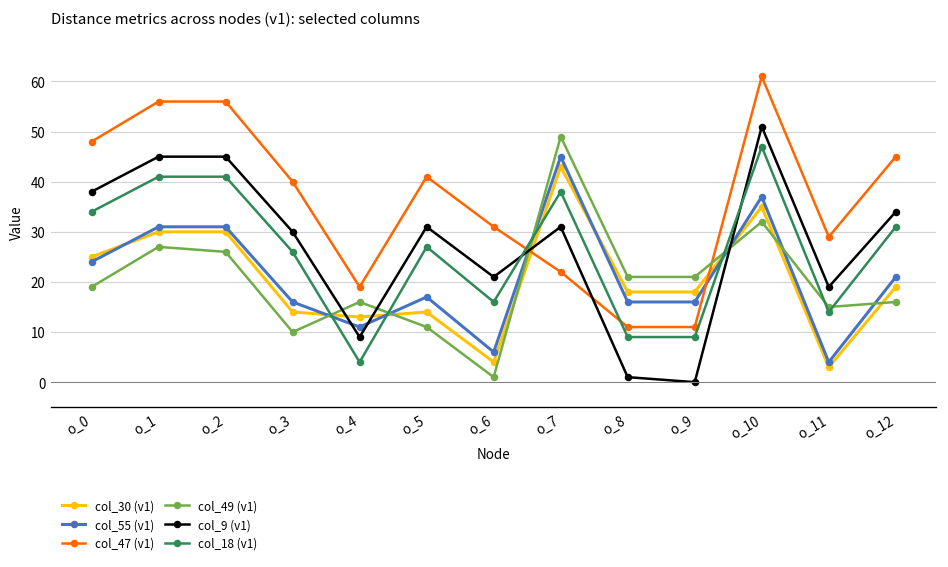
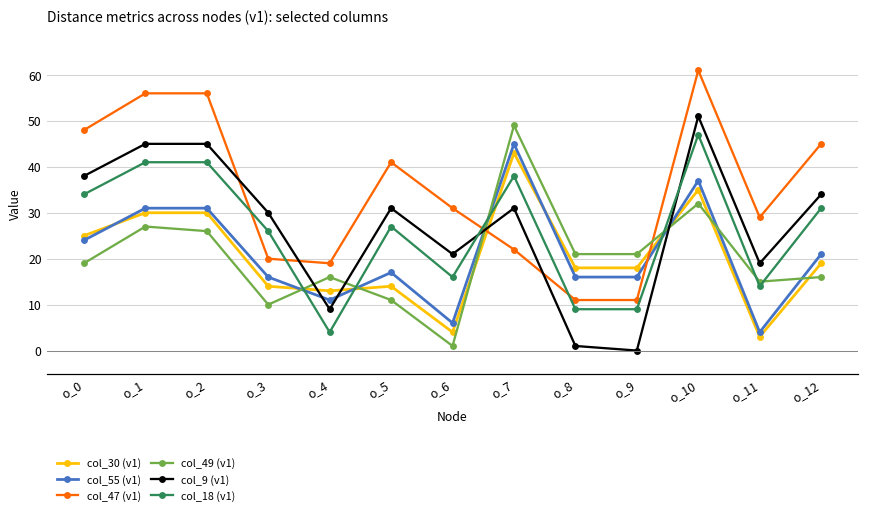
  {
    "col_30 (v1)": {
      "o_0": 25,
      "o_1": 30,
      "o_2": 30,
      "o_3": 14,
      "o_4": 13,
      "o_5": 14,
      "o_6": 4,
      "o_7": 43,
      "o_8": 18,
      "o_9": 18,
      "o_10": 35,
      "o_11": 3,
      "o_12": 19
    },
    "col_55 (v1)": {
      "o_0": 24,
      "o_1": 31,
      "o_2": 31,
      "o_3": 16,
      "o_4": 11,
      "o_5": 17,
      "o_6": 6,
      "o_7": 45,
      "o_8": 16,
      "o_9": 16,
      "o_10": 37,
      "o_11": 4,
      "o_12": 21
    },
    "col_47 (v1)": {
      "o_0": 48,
      "o_1": 56,
      "o_2": 56,
-     "o_3": 40,
+     "o_3": 20,
      "o_4": 19,
      "o_5": 41,
      "o_6": 31,
      "o_7": 22,
      "o_8": 11,
      "o_9": 11,
      "o_10": 61,
      "o_11": 29,
      "o_12": 45
    },
    "col_49 (v1)": {
      "o_0": 19,
      "o_1": 27,
      "o_2": 26,
      "o_3": 10,
      "o_4": 16,
      "o_5": 11,
      "o_6": 1,
      "o_7": 49,
      "o_8": 21,
      "o_9": 21,
      "o_10": 32,
      "o_11": 15,
      "o_12": 16
    },
    "col_9 (v1)": {
      "o_0": 38,
      "o_1": 45,
      "o_2": 45,
      "o_3": 30,
      "o_4": 9,
      "o_5": 31,
      "o_6": 21,
      "o_7": 31,
      "o_8": 1,
      "o_9": 0,
      "o_10": 51,
      "o_11": 19,
      "o_12": 34
    },
    "col_18 (v1)": {
      "o_0": 34,
      "o_1": 41,
      "o_2": 41,
      "o_3": 26,
      "o_4": 4,
      "o_5": 27,
      "o_6": 16,
      "o_7": 38,
      "o_8": 9,
      "o_9": 9,
      "o_10": 47,
      "o_11": 14,
      "o_12": 31
    }
  }
